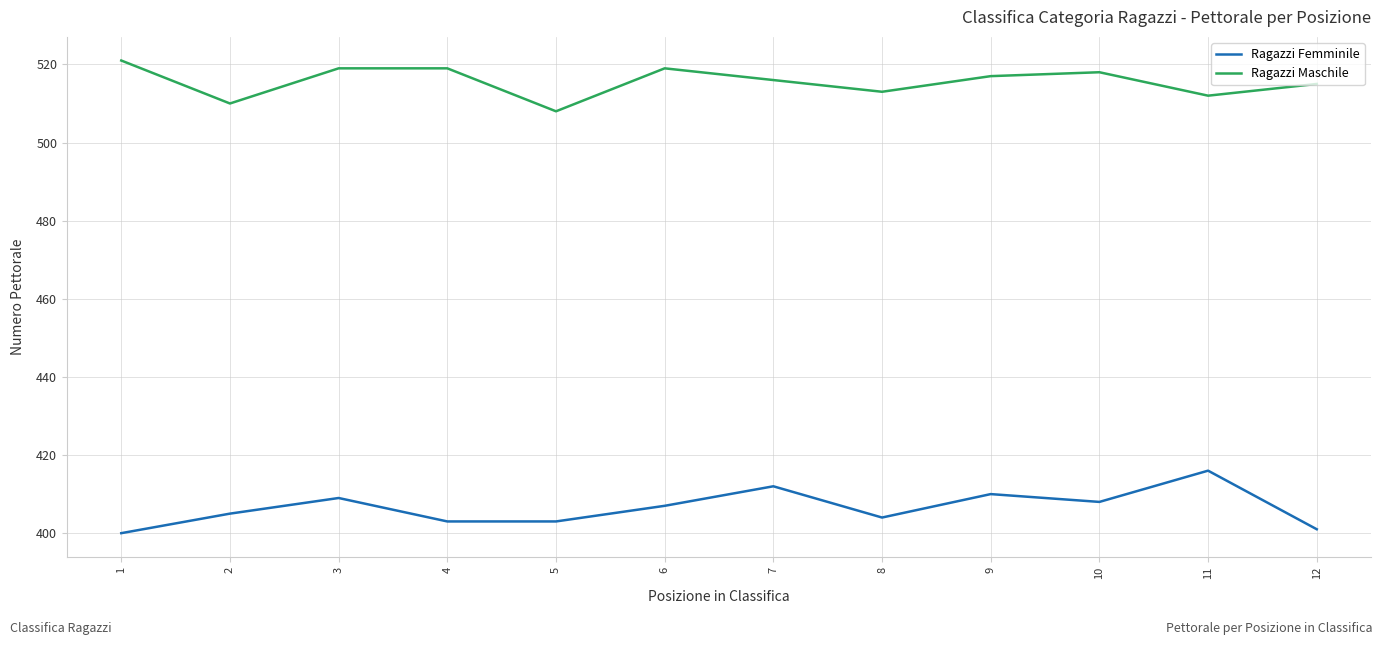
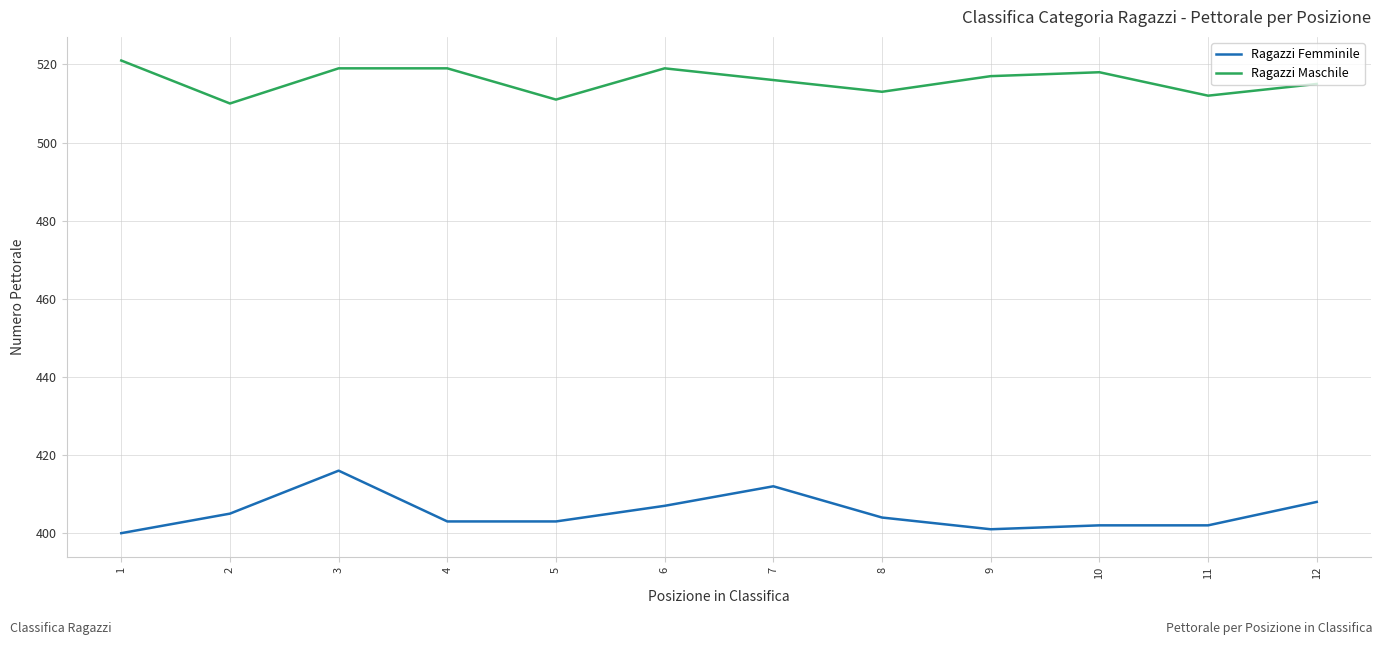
  {
    "Ragazzi Femminile": {
      "1": 400,
      "2": 405,
-     "3": 409,
+     "3": 416,
      "4": 403,
      "5": 403,
      "6": 407,
      "7": 412,
      "8": 404,
-     "9": 410,
-     "10": 408,
-     "11": 416,
-     "12": 401
+     "9": 401,
+     "10": 402,
+     "11": 402,
+     "12": 408
    },
    "Ragazzi Maschile": {
      "1": 521,
      "2": 510,
      "3": 519,
      "4": 519,
-     "5": 508,
+     "5": 511,
      "6": 519,
      "7": 516,
      "8": 513,
      "9": 517,
      "10": 518,
      "11": 512
    }
  }
